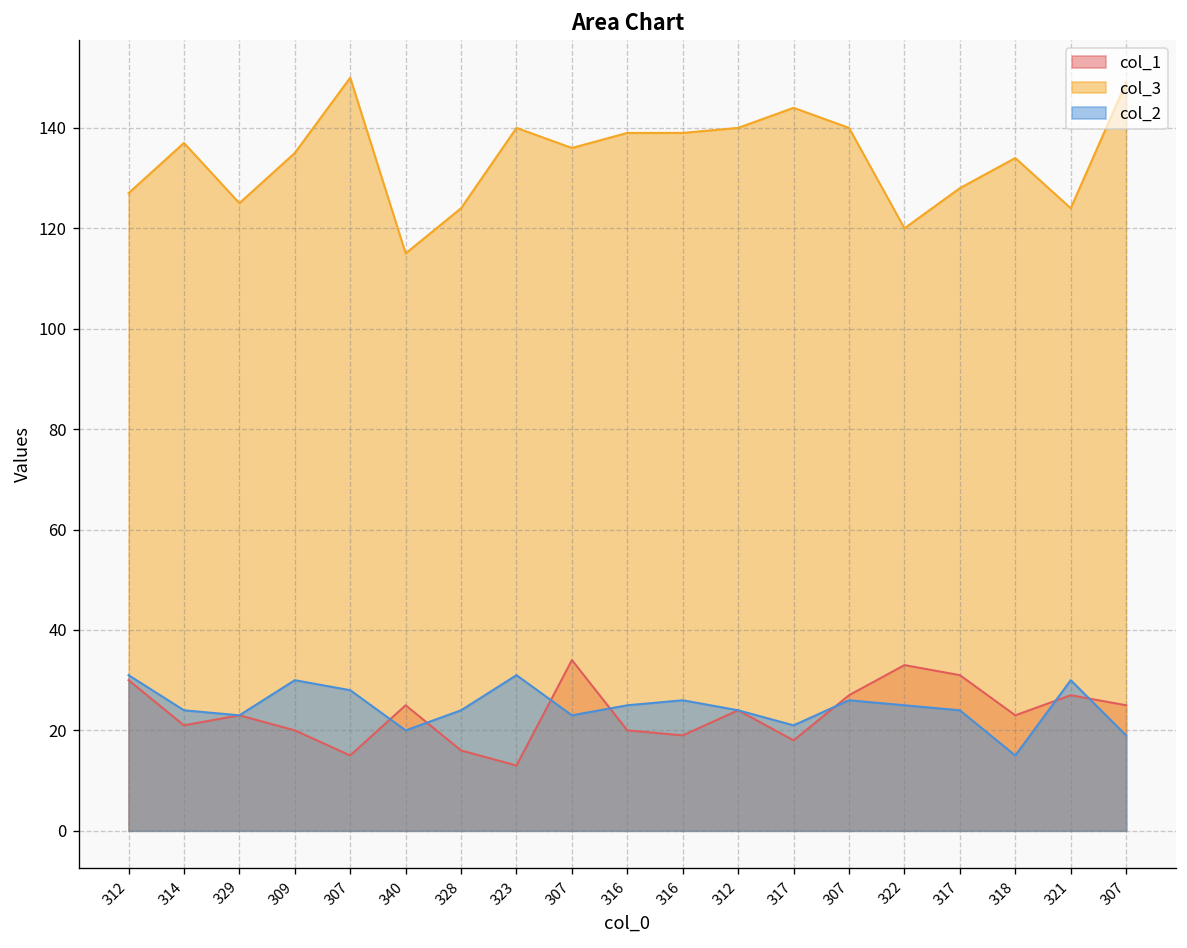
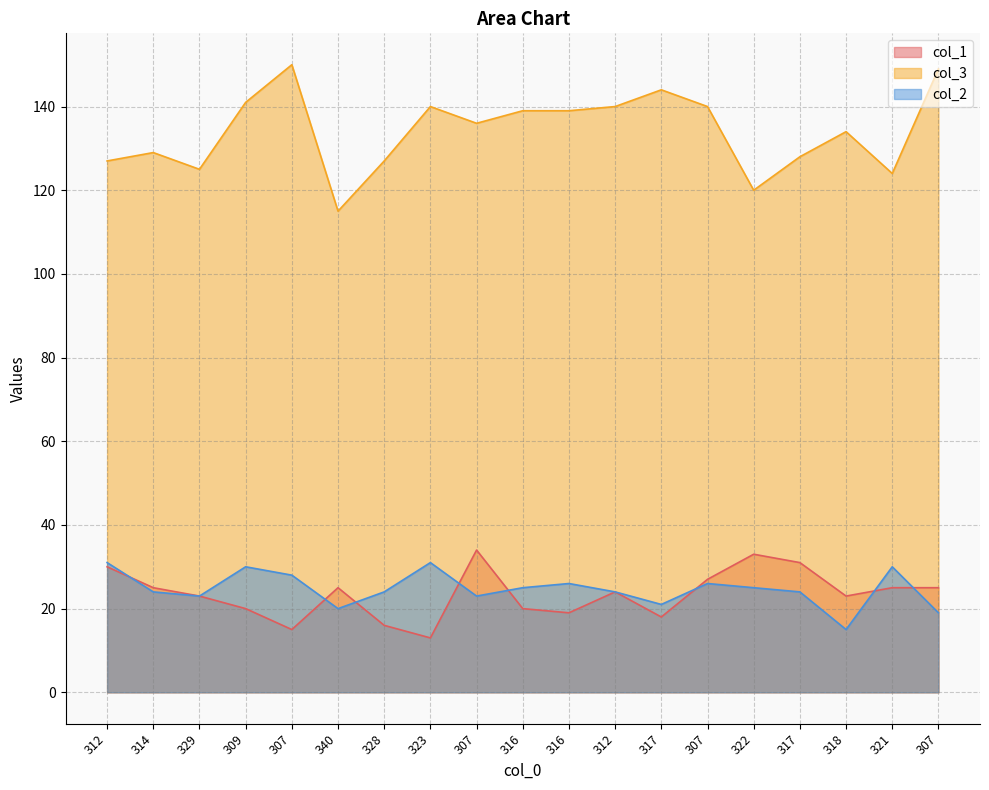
  {
    "col_1": {
-     "314": 21,
+     "314": 25,
      "309": 20,
      "340": 25,
      "328": 16,
      "323": 13,
      "322": 33,
      "318": 23,
-     "321": 27
+     "321": 25
    },
    "col_3": {
-     "314": 137,
+     "314": 129,
      "329": 125,
-     "309": 135,
+     "309": 141,
      "340": 115,
-     "328": 124,
+     "328": 127,
      "323": 140,
      "322": 120,
      "318": 134,
      "321": 124
    },
    "col_2": {
      "314": 24,
      "309": 30,
      "340": 20,
      "328": 24,
      "323": 31,
      "322": 25,
      "318": 15,
      "321": 30
    }
  }
